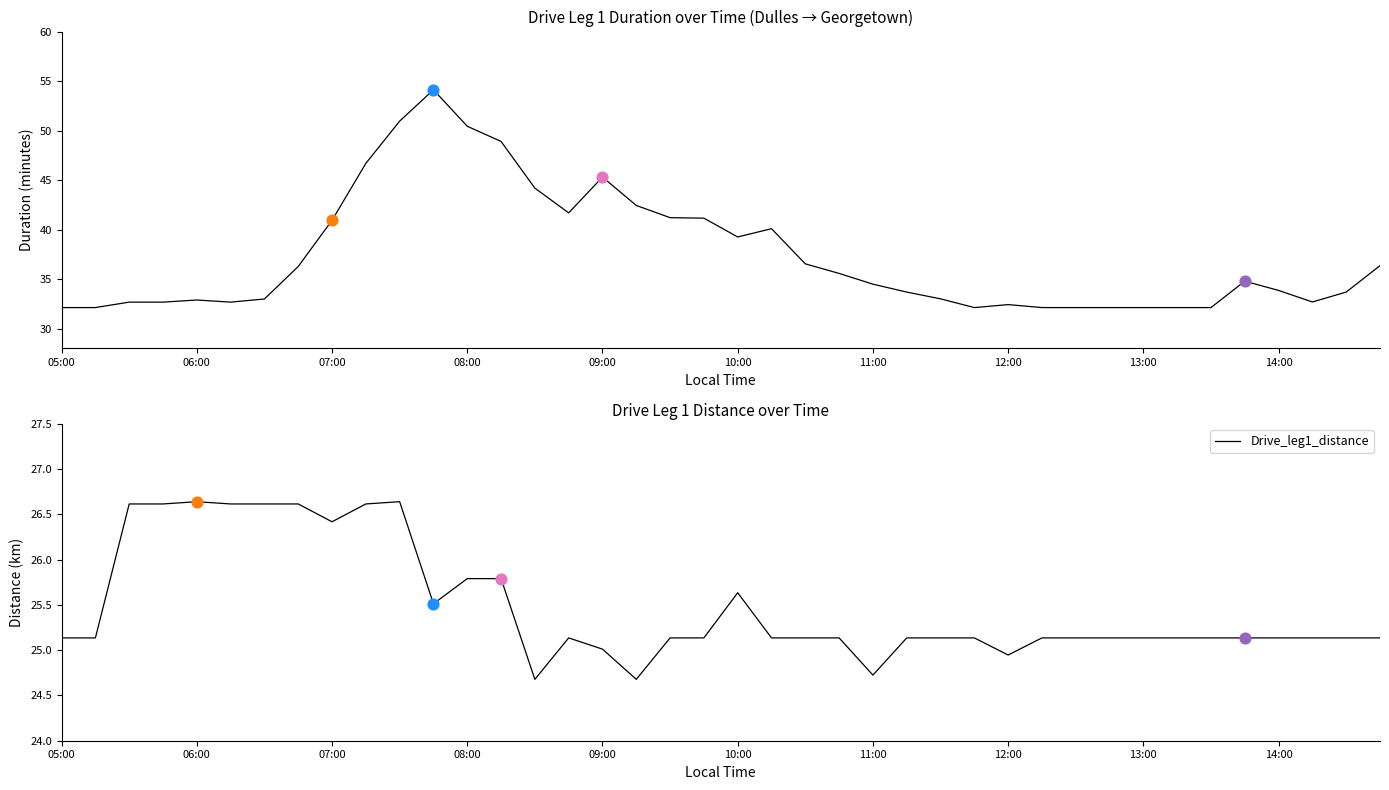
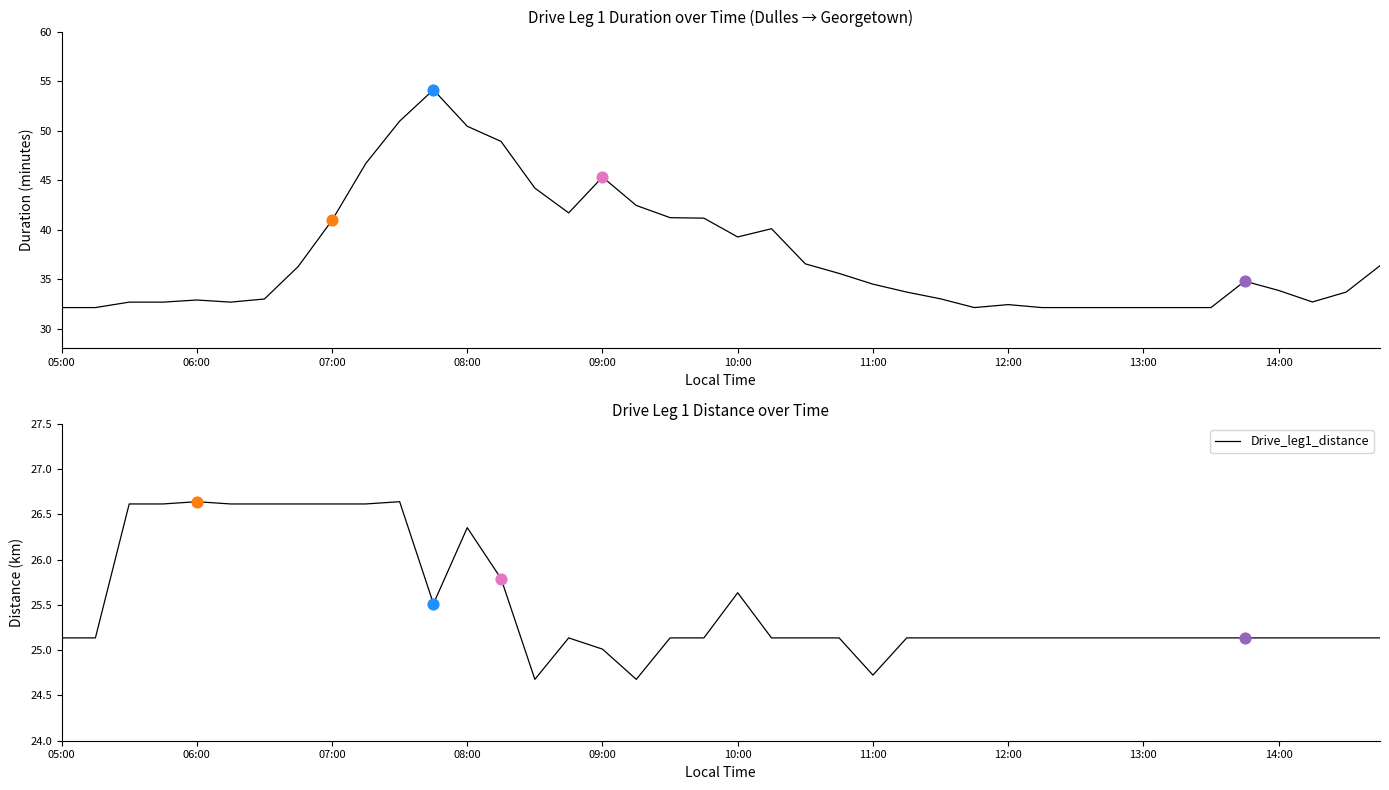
  {
    "Drive Leg 1 Distance over Time": {
      "Drive_leg1_distance": {
        "05:00": 25.1,
-       "07:00": 26.4,
-       "08:00": 25.8,
+       "07:00": 26.6,
+       "08:00": 26.4,
        "09:00": 25.0,
        "10:00": 25.6,
        "11:00": 24.7,
-       "12:00": 24.9,
+       "12:00": 25.1,
        "13:00": 25.1,
        "14:00": 25.1
      }
    }
  }
